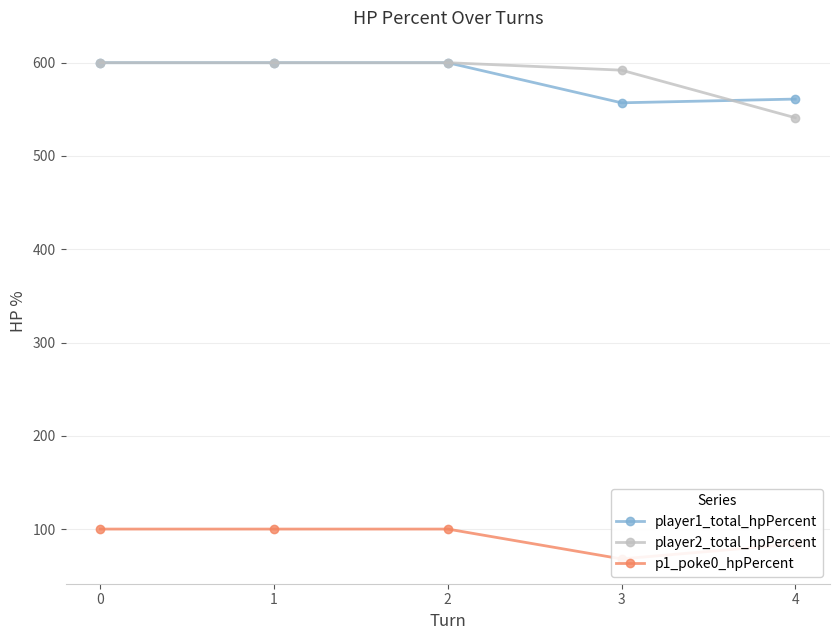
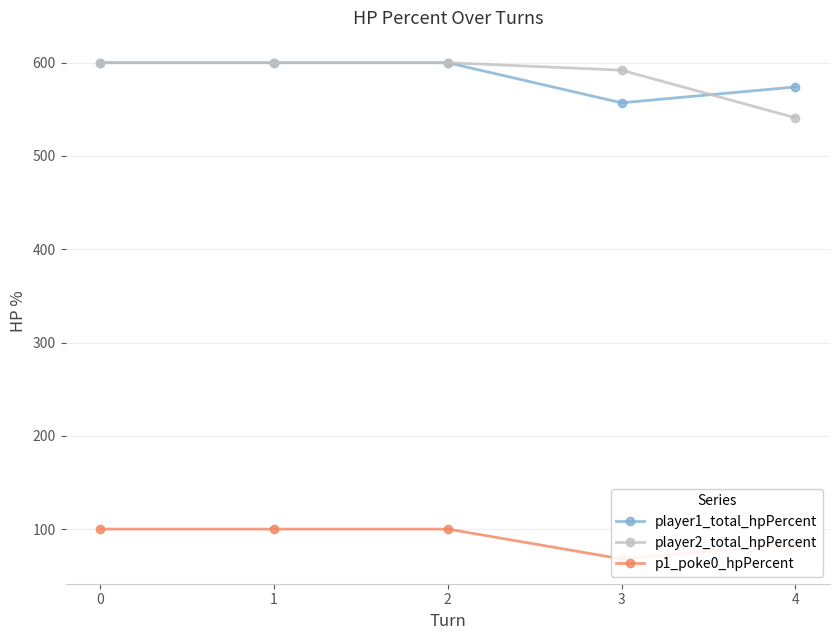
  {
    "player1_total_hpPercent": {
      "3": 560,
-     "4": 560
+     "4": 570
    },
    "player2_total_hpPercent": {
      "3": 590,
      "4": 540
    },
    "p1_poke0_hpPercent": {
      "0": 100,
      "1": 100,
      "2": 100
    }
  }
